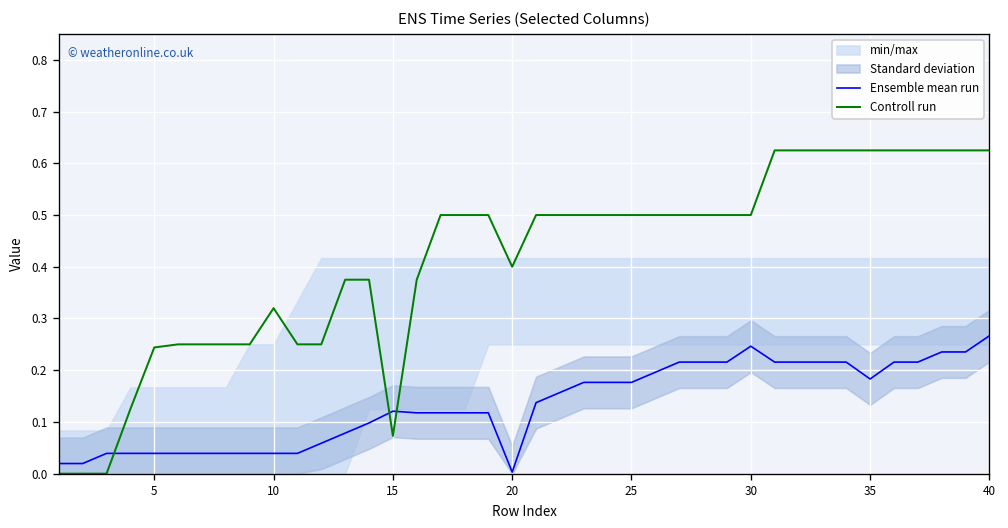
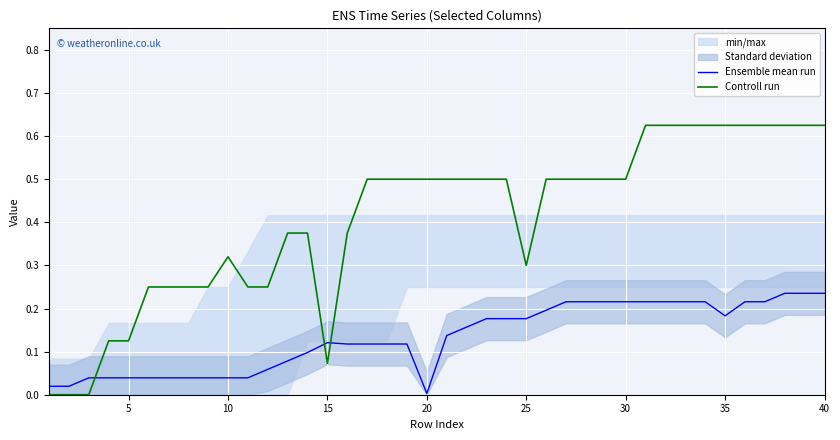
  {
    "Ensemble mean run": {
      "5": 0.04,
      "10": 0.04,
      "15": 0.12,
      "20": 0.00,
      "25": 0.18,
-     "30": 0.25,
+     "30": 0.22,
      "35": 0.18,
-     "40": 0.27
+     "40": 0.24
    },
    "Controll run": {
-     "5": 0.24,
+     "5": 0.13,
      "10": 0.32,
      "15": 0.07,
-     "20": 0.4,
-     "25": 0.5,
+     "20": 0.5,
+     "25": 0.3,
      "30": 0.50,
      "35": 0.63,
      "40": 0.63
    }
  }
